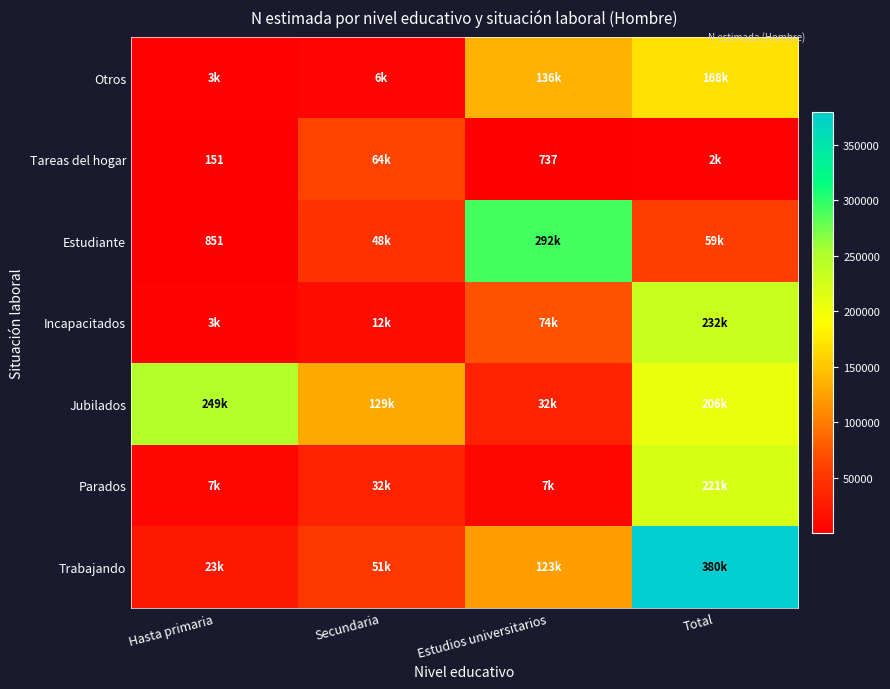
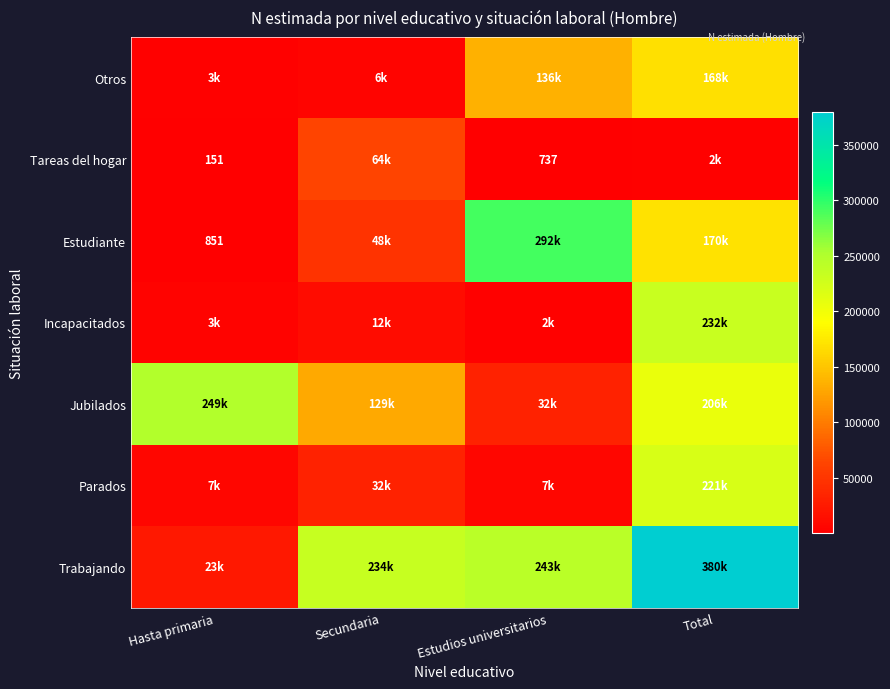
  {
    "Otros": {
      "Hasta primaria": "3k",
      "Secundaria": "6k",
      "Estudios universitarios": "136k",
      "Total": "168k"
    },
    "Tareas del hogar": {
      "Hasta primaria": "151",
      "Secundaria": "64k",
      "Estudios universitarios": "737",
      "Total": "2k"
    },
    "Estudiante": {
      "Hasta primaria": "851",
      "Secundaria": "48k",
      "Estudios universitarios": "292k",
-     "Total": "59k"
+     "Total": "170k"
    },
    "Incapacitados": {
      "Hasta primaria": "3k",
      "Secundaria": "12k",
-     "Estudios universitarios": "74k",
+     "Estudios universitarios": "2k",
      "Total": "232k"
    },
    "Jubilados": {
      "Hasta primaria": "249k",
      "Secundaria": "129k",
      "Estudios universitarios": "32k",
      "Total": "206k"
    },
    "Parados": {
      "Hasta primaria": "7k",
      "Secundaria": "32k",
      "Estudios universitarios": "7k",
      "Total": "221k"
    },
    "Trabajando": {
      "Hasta primaria": "23k",
-     "Secundaria": "51k",
-     "Estudios universitarios": "123k",
+     "Secundaria": "234k",
+     "Estudios universitarios": "243k",
      "Total": "380k"
    }
  }
